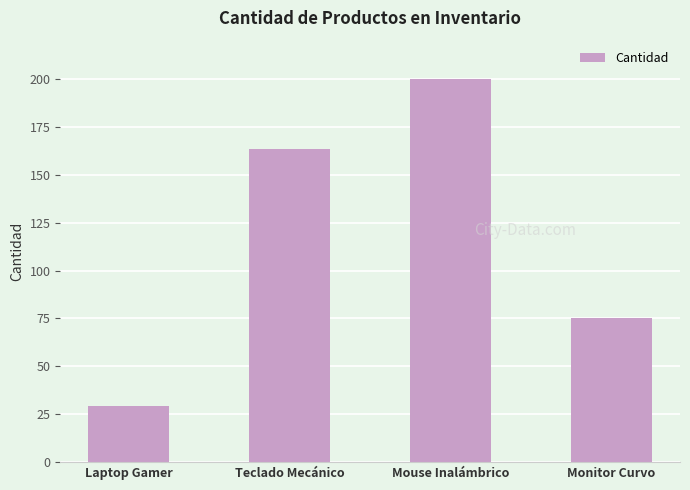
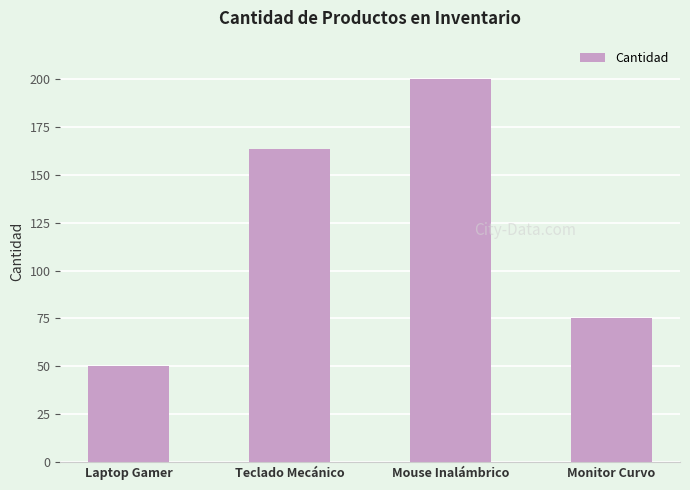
  {
-   "Laptop Gamer": 29,
+   "Laptop Gamer": 50,
    "Teclado Mecánico": 164,
    "Mouse Inalámbrico": 200,
    "Monitor Curvo": 75
  }
